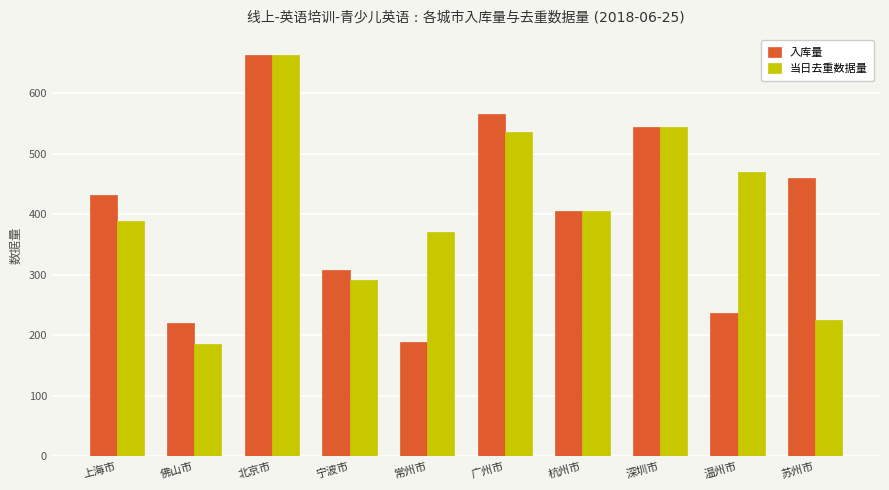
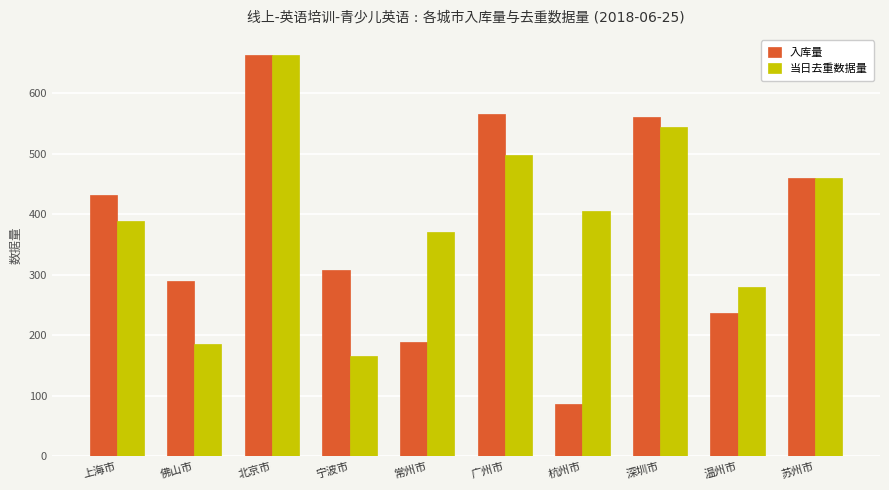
  {
    "入库量": {
      "上海市": 430,
-     "佛山市": 220,
+     "佛山市": 290,
      "北京市": 660,
      "宁波市": 310,
      "常州市": 190,
      "广州市": 570,
-     "杭州市": 410,
-     "深圳市": 540,
+     "杭州市": 90,
+     "深圳市": 560,
      "温州市": 240,
      "苏州市": 460
    },
    "当日去重数据量": {
      "上海市": 390,
      "佛山市": 190,
      "北京市": 660,
-     "宁波市": 290,
+     "宁波市": 170,
      "常州市": 370,
-     "广州市": 540,
+     "广州市": 500,
      "杭州市": 410,
      "深圳市": 540,
-     "温州市": 470,
-     "苏州市": 230
+     "温州市": 280,
+     "苏州市": 460
    }
  }
